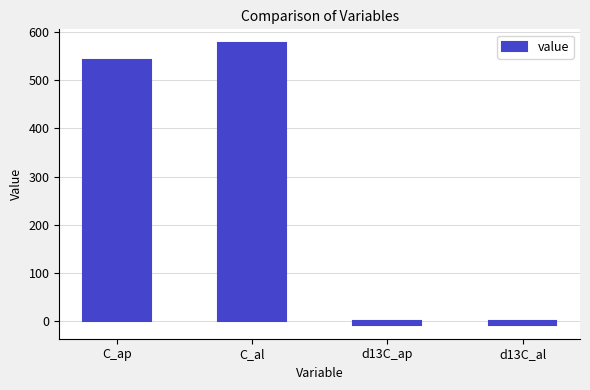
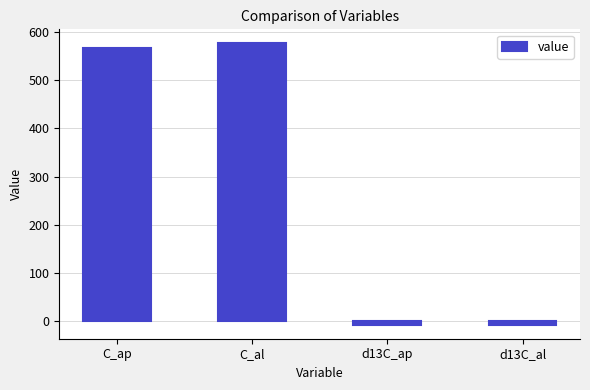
  {
-   "C_ap": 540,
+   "C_ap": 570,
    "C_al": 580,
    "d13C_ap": -10,
    "d13C_al": -10
  }
